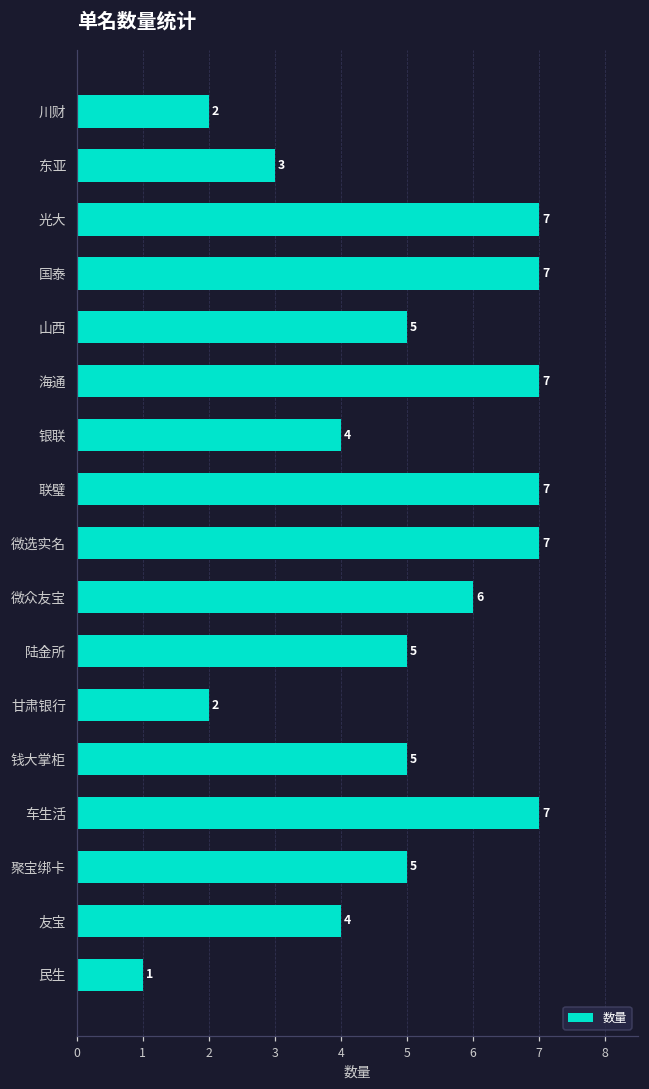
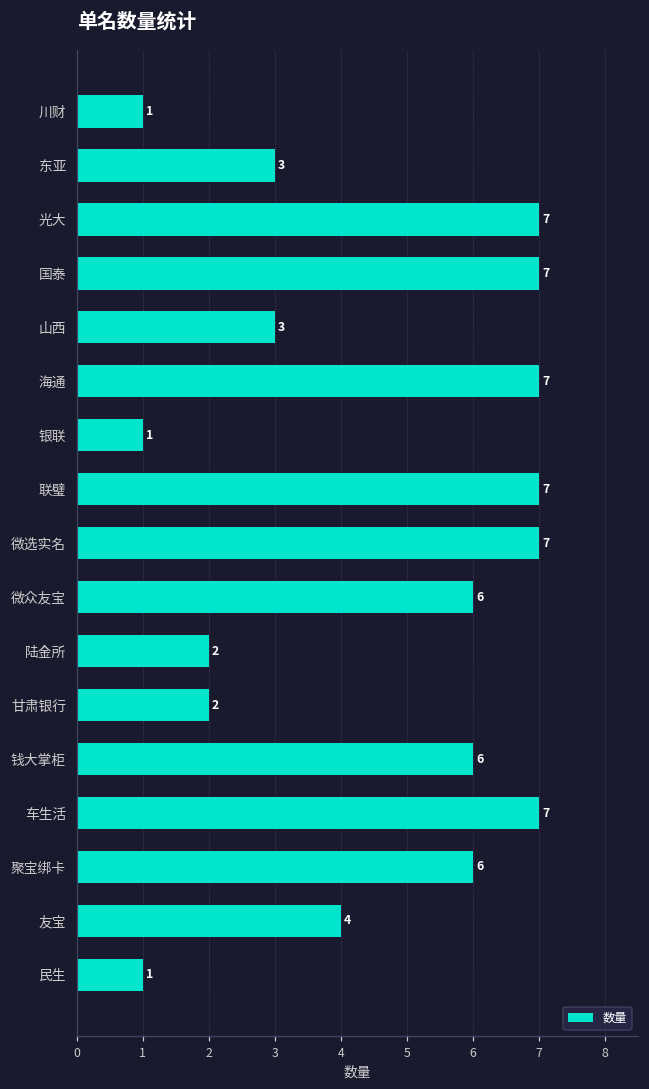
  {
-   "川财": 2,
+   "川财": 1,
    "东亚": 3,
    "光大": 7,
    "国泰": 7,
-   "山西": 5,
+   "山西": 3,
    "海通": 7,
-   "银联": 4,
+   "银联": 1,
    "联璧": 7,
    "微选实名": 7,
    "微众友宝": 6,
-   "陆金所": 5,
+   "陆金所": 2,
    "甘肃银行": 2,
-   "钱大掌柜": 5,
+   "钱大掌柜": 6,
    "车生活": 7,
-   "聚宝绑卡": 5,
+   "聚宝绑卡": 6,
    "友宝": 4,
    "民生": 1
  }
